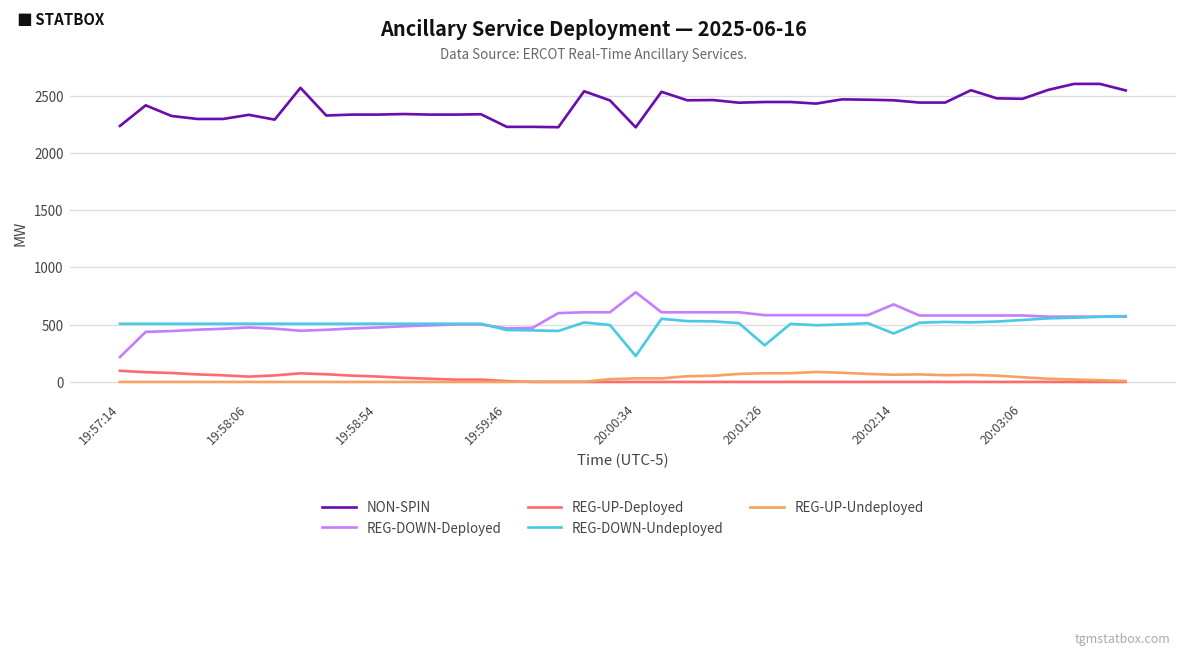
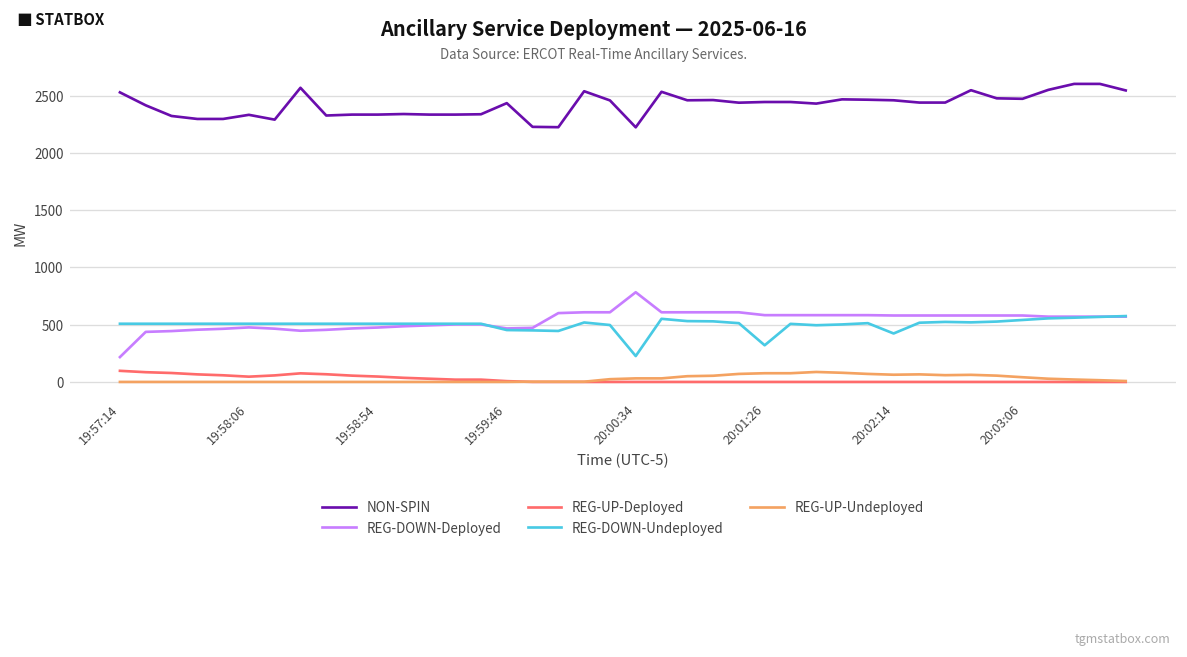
  {
    "NON-SPIN": {
-     "19:57:14": 2200,
+     "19:57:14": 2500,
      "19:58:06": 2300,
      "19:58:54": 2300,
-     "19:59:46": 2200,
+     "19:59:46": 2400,
      "20:00:34": 2200,
      "20:01:26": 2400,
      "20:02:14": 2500,
      "20:03:06": 2500
    },
    "REG-DOWN-Deployed": {
      "19:57:14": 200,
      "19:58:06": 500,
      "19:58:54": 500,
      "20:00:34": 800,
      "20:01:26": 600,
-     "20:02:14": 700,
+     "20:02:14": 600,
      "20:03:06": 600
    },
    "REG-DOWN-Undeployed": {
      "19:57:14": 500,
      "19:58:06": 500,
      "19:58:54": 500,
      "20:00:34": 200,
      "20:01:26": 300,
      "20:02:14": 400,
      "20:03:06": 500
    }
  }
